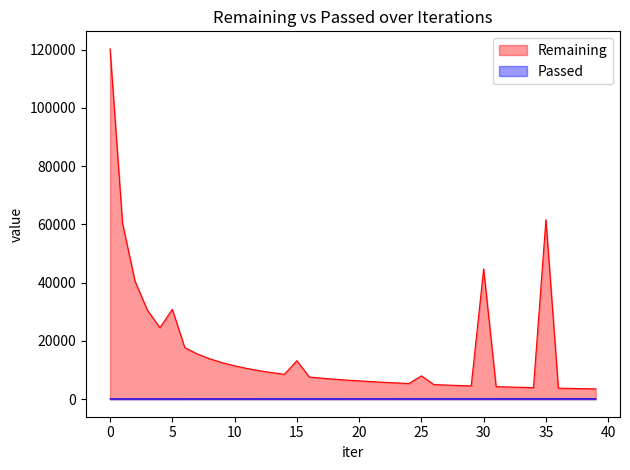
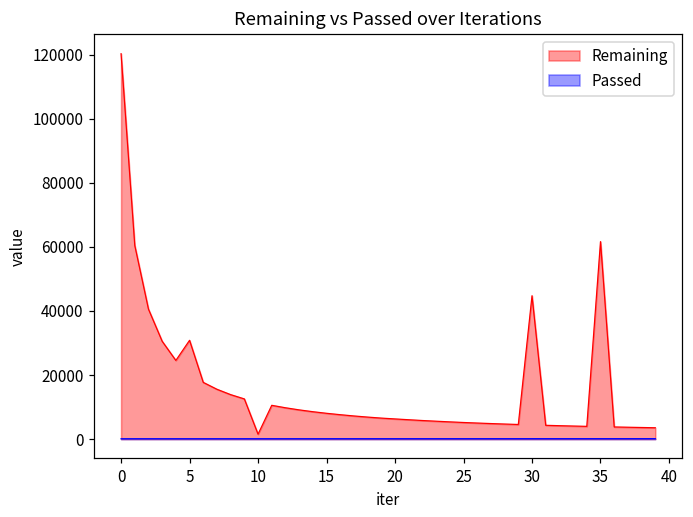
  {
    "Remaining": {
      "0": 120000,
      "5": 31000,
-     "10": 11000,
-     "15": 13000,
+     "10": 2000,
+     "15": 8000,
      "20": 6000,
-     "25": 8000,
+     "25": 5000,
      "30": 45000,
      "35": 62000
    },
    "Passed": {
      "0": 0,
      "5": 0,
      "10": 0,
      "15": 0,
      "20": 0,
      "25": 0,
      "30": 0,
      "35": 0
    }
  }
